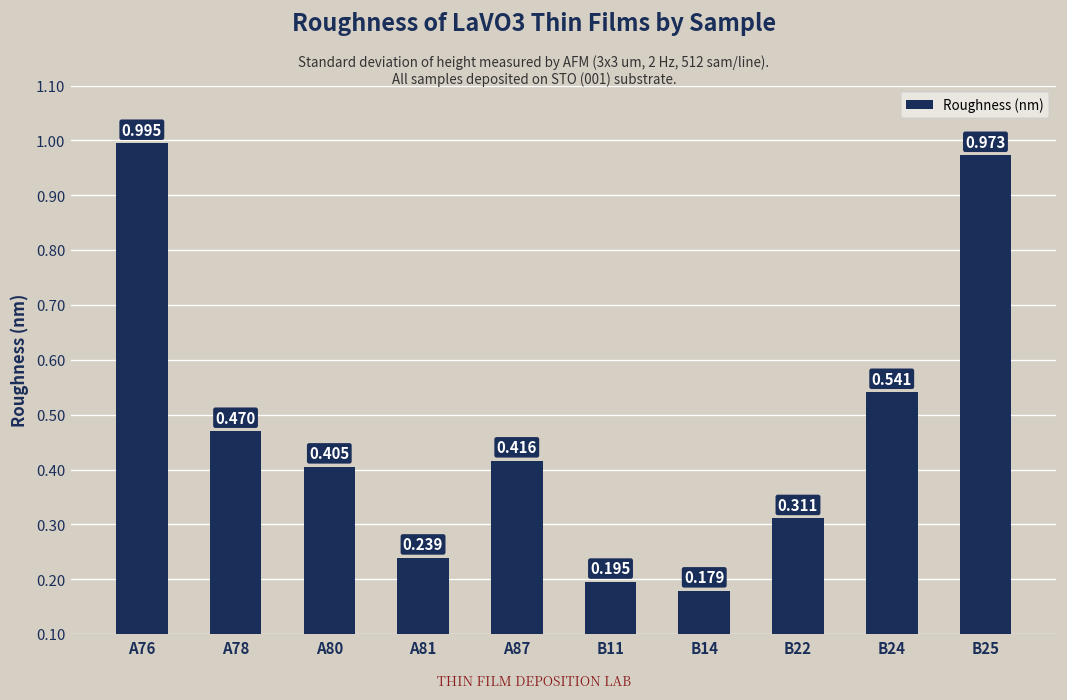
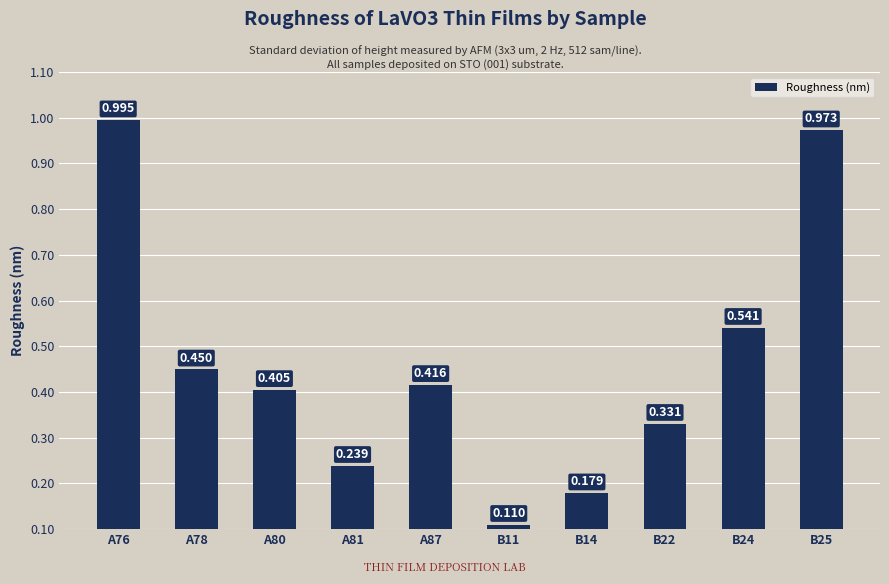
  {
-   "A78": 0.470,
-   "B11": 0.195,
-   "B22": 0.311
+   "A78": 0.450,
+   "B11": 0.110,
+   "B22": 0.331
  }
